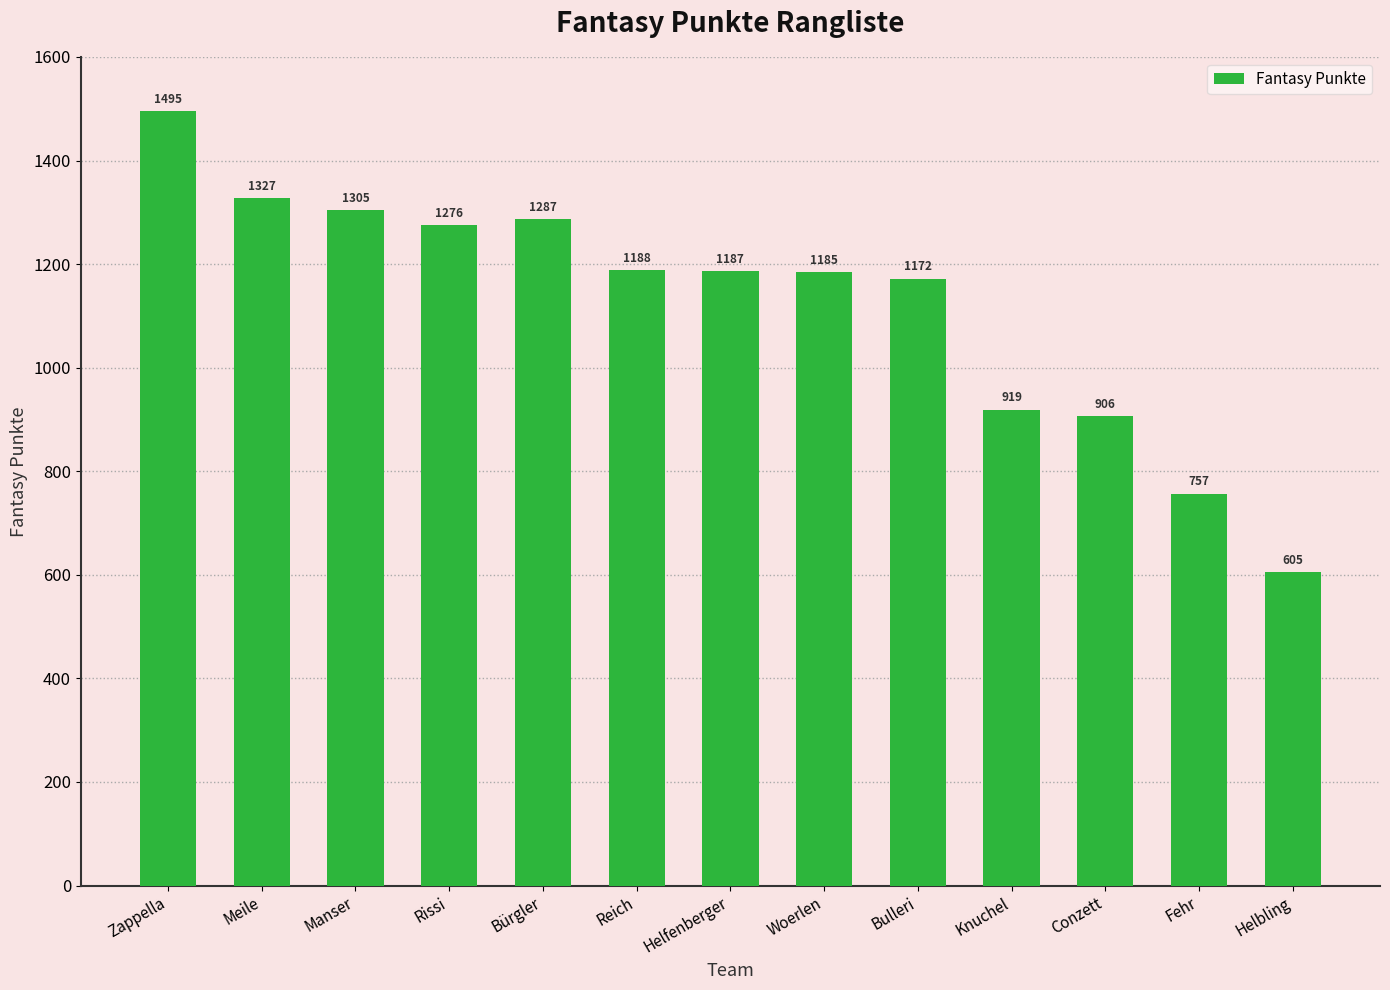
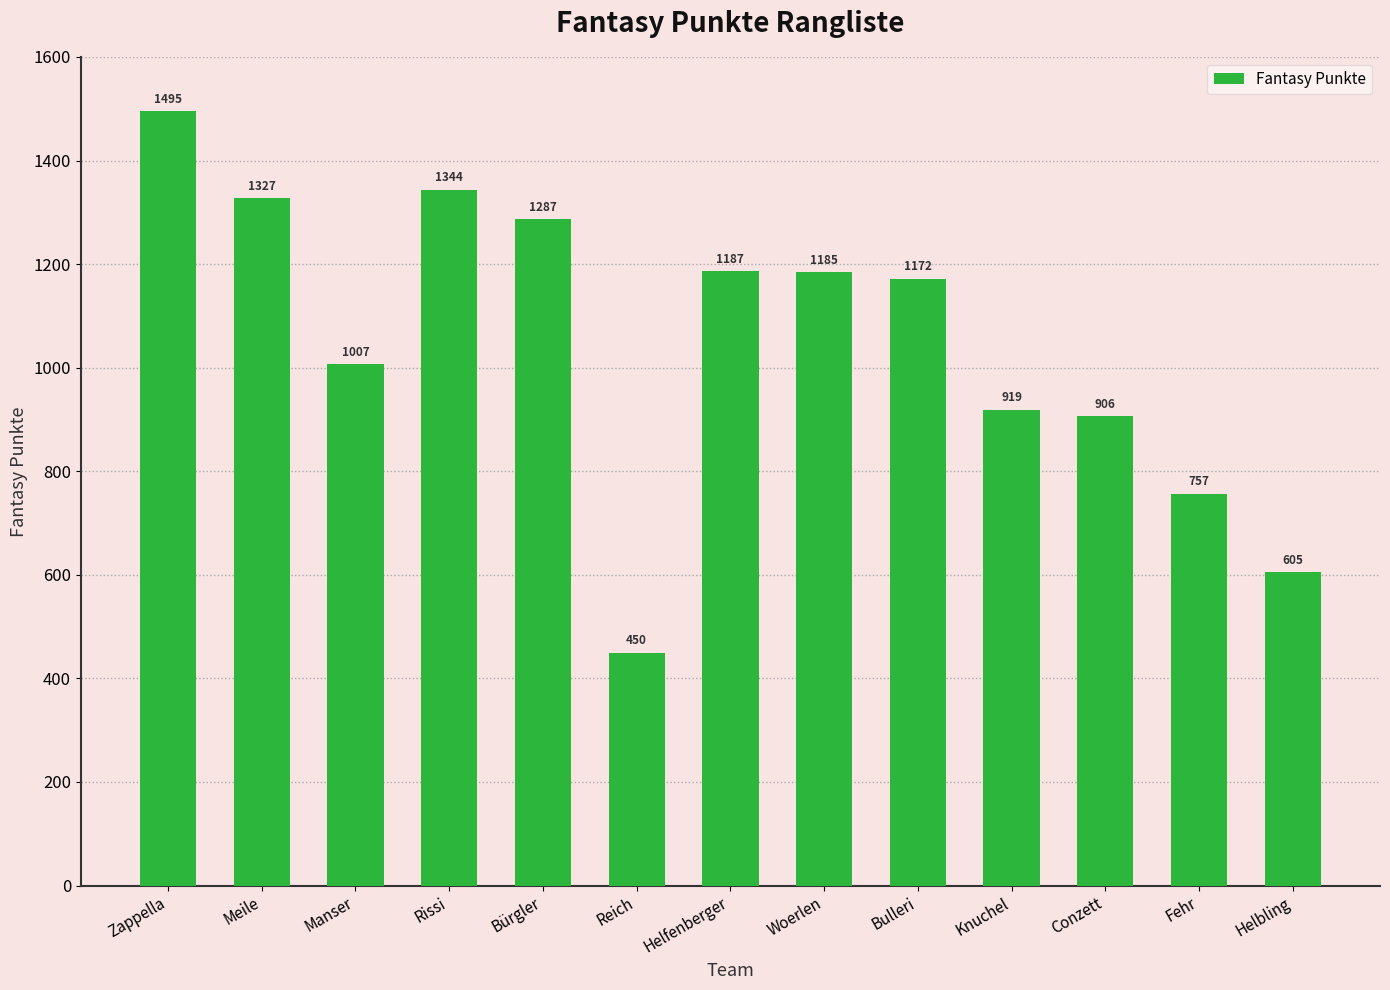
  {
    "Zappella": 1495,
    "Meile": 1327,
-   "Manser": 1305,
-   "Rissi": 1276,
+   "Manser": 1007,
+   "Rissi": 1344,
    "Bürgler": 1287,
-   "Reich": 1188,
+   "Reich": 450,
    "Helfenberger": 1187,
    "Woerlen": 1185,
    "Bulleri": 1172,
    "Knuchel": 919,
    "Conzett": 906,
    "Fehr": 757,
    "Helbling": 605
  }
